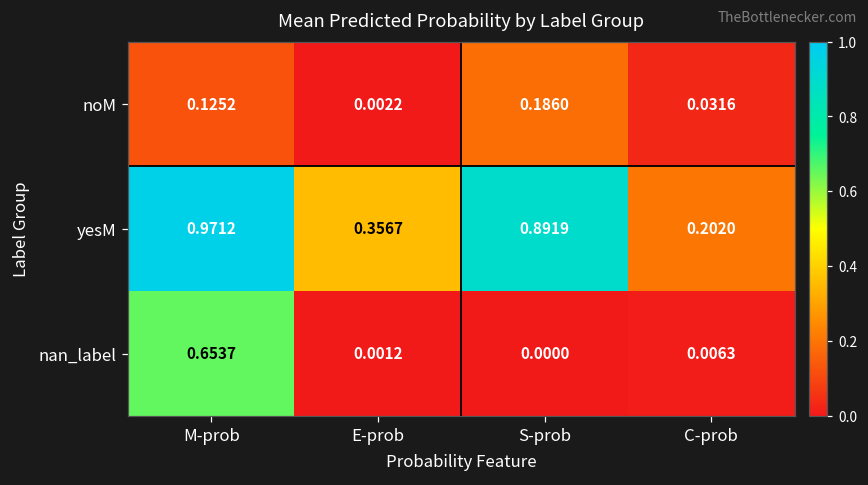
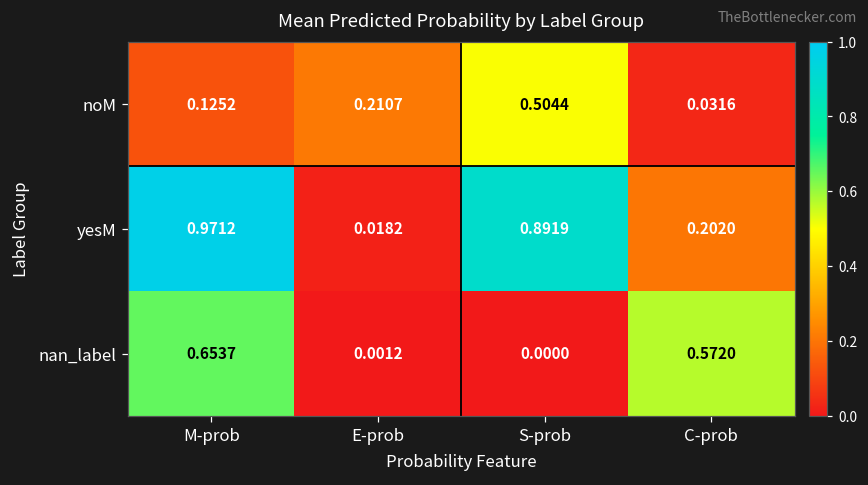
  {
    "noM": {
      "M-prob": 0.1252,
-     "E-prob": 0.0022,
-     "S-prob": 0.1860,
+     "E-prob": 0.2107,
+     "S-prob": 0.5044,
      "C-prob": 0.0316
    },
    "yesM": {
      "M-prob": 0.9712,
-     "E-prob": 0.3567,
+     "E-prob": 0.0182,
      "S-prob": 0.8919,
      "C-prob": 0.2020
    },
    "nan_label": {
      "M-prob": 0.6537,
      "E-prob": 0.0012,
      "S-prob": 0.0000,
-     "C-prob": 0.0063
+     "C-prob": 0.5720
    }
  }
